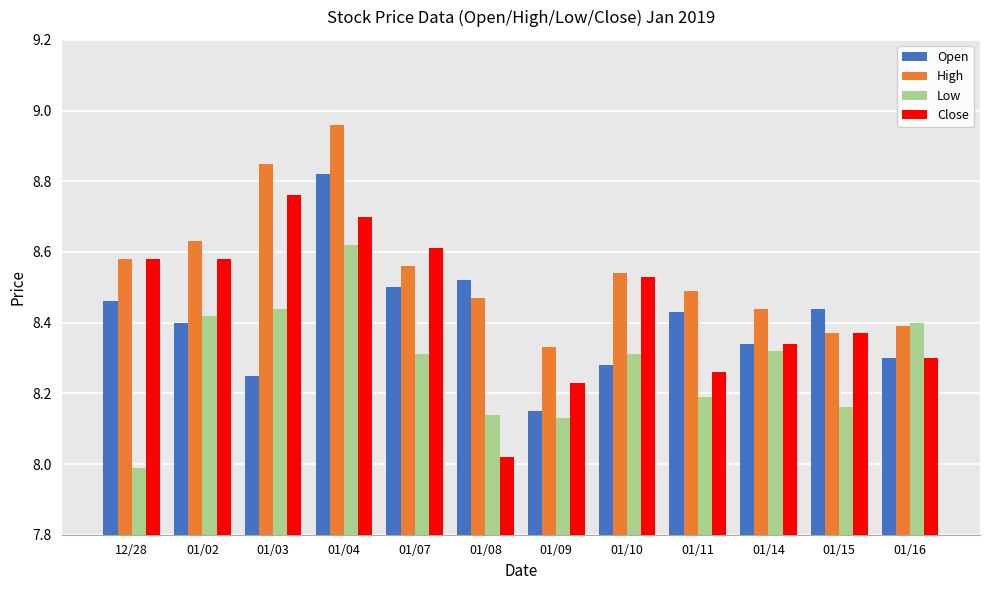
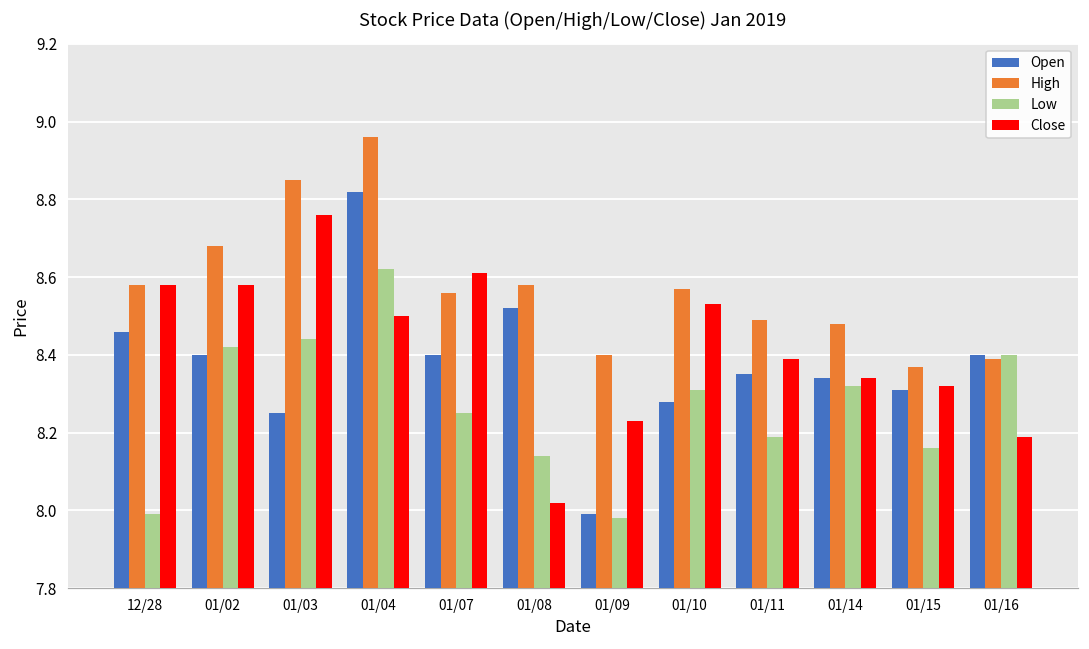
  {
    "Open": {
      "12/28": 8.46,
      "01/02": 8.40,
      "01/03": 8.25,
      "01/04": 8.82,
-     "01/07": 8.5,
+     "01/07": 8.4,
      "01/08": 8.52,
-     "01/09": 8.15,
+     "01/09": 7.99,
      "01/10": 8.28,
-     "01/11": 8.43,
+     "01/11": 8.35,
      "01/14": 8.34,
-     "01/15": 8.44,
-     "01/16": 8.3
+     "01/15": 8.31,
+     "01/16": 8.4
    },
    "High": {
      "12/28": 8.58,
-     "01/02": 8.63,
+     "01/02": 8.68,
      "01/03": 8.85,
      "01/04": 8.96,
      "01/07": 8.56,
-     "01/08": 8.47,
-     "01/09": 8.33,
-     "01/10": 8.54,
+     "01/08": 8.58,
+     "01/09": 8.40,
+     "01/10": 8.57,
      "01/11": 8.49,
-     "01/14": 8.44,
+     "01/14": 8.48,
      "01/15": 8.37,
      "01/16": 8.39
    },
    "Low": {
      "12/28": 7.99,
      "01/02": 8.42,
      "01/03": 8.44,
      "01/04": 8.62,
-     "01/07": 8.31,
+     "01/07": 8.25,
      "01/08": 8.14,
-     "01/09": 8.13,
+     "01/09": 7.98,
      "01/10": 8.31,
      "01/11": 8.19,
      "01/14": 8.32,
      "01/15": 8.16,
      "01/16": 8.40
    },
    "Close": {
      "12/28": 8.58,
      "01/02": 8.58,
      "01/03": 8.76,
-     "01/04": 8.7,
+     "01/04": 8.5,
      "01/07": 8.61,
      "01/08": 8.02,
      "01/09": 8.23,
      "01/10": 8.53,
-     "01/11": 8.26,
+     "01/11": 8.39,
      "01/14": 8.34,
-     "01/15": 8.37,
-     "01/16": 8.30
+     "01/15": 8.32,
+     "01/16": 8.19
    }
  }
